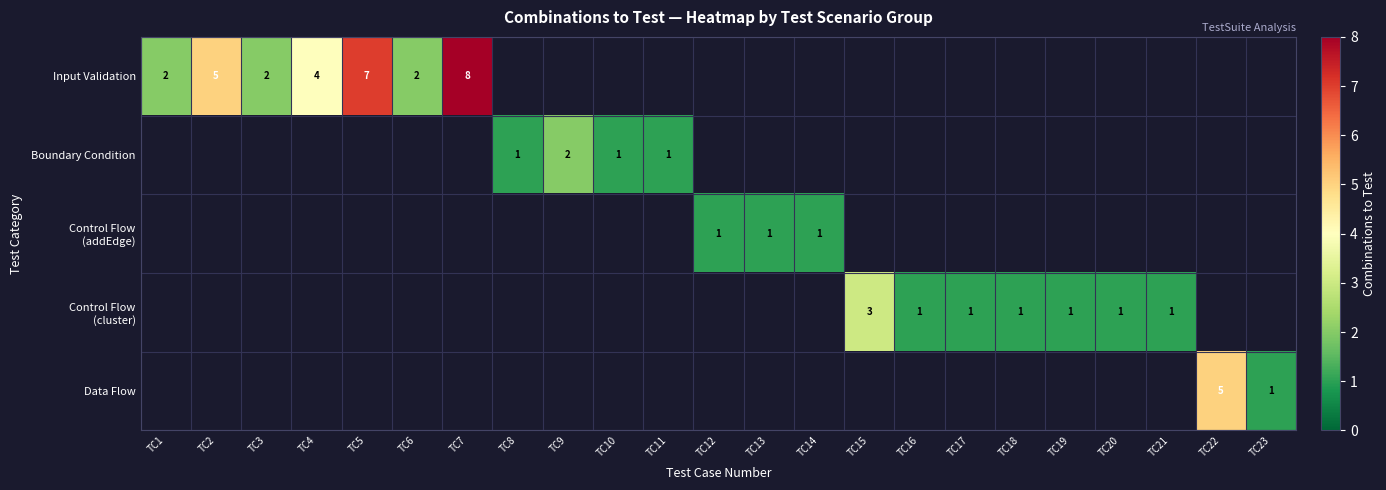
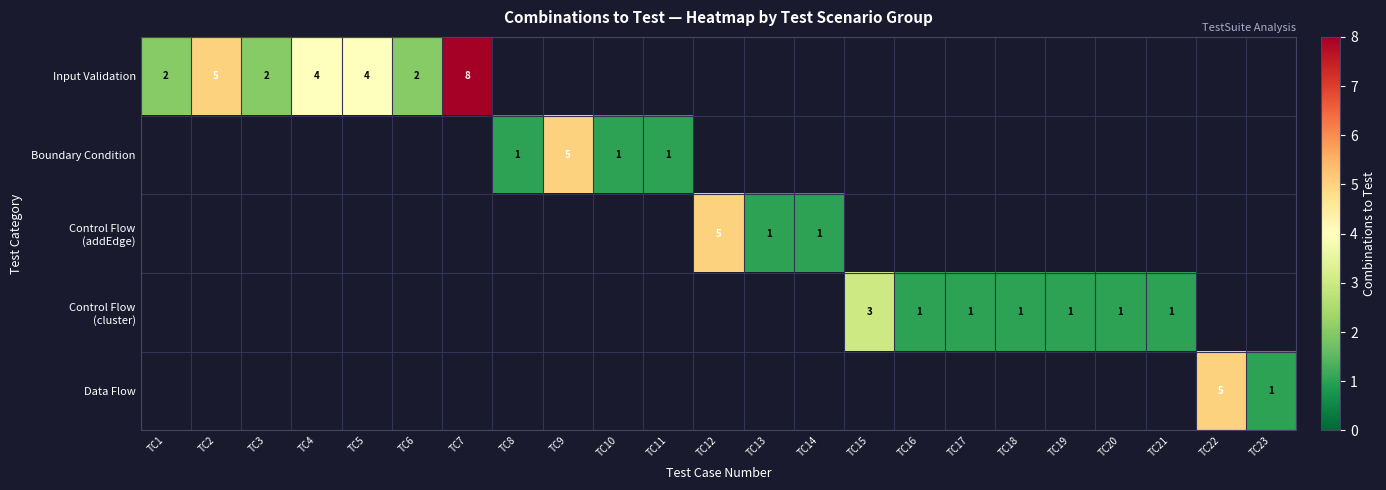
  {
    "Input Validation": {
      "TC1": 2,
      "TC2": 5,
      "TC3": 2,
      "TC4": 4,
-     "TC5": 7,
+     "TC5": 4,
      "TC6": 2,
      "TC7": 8
    },
    "Boundary Condition": {
      "TC8": 1,
-     "TC9": 2,
+     "TC9": 5,
      "TC10": 1,
      "TC11": 1
    },
    "Control Flow (addEdge)": {
-     "TC12": 1,
+     "TC12": 5,
      "TC13": 1,
      "TC14": 1
    },
    "Control Flow (cluster)": {
      "TC15": 3,
      "TC16": 1,
      "TC17": 1,
      "TC18": 1,
      "TC19": 1,
      "TC20": 1,
      "TC21": 1
    },
    "Data Flow": {
      "TC22": 5,
      "TC23": 1
    }
  }
